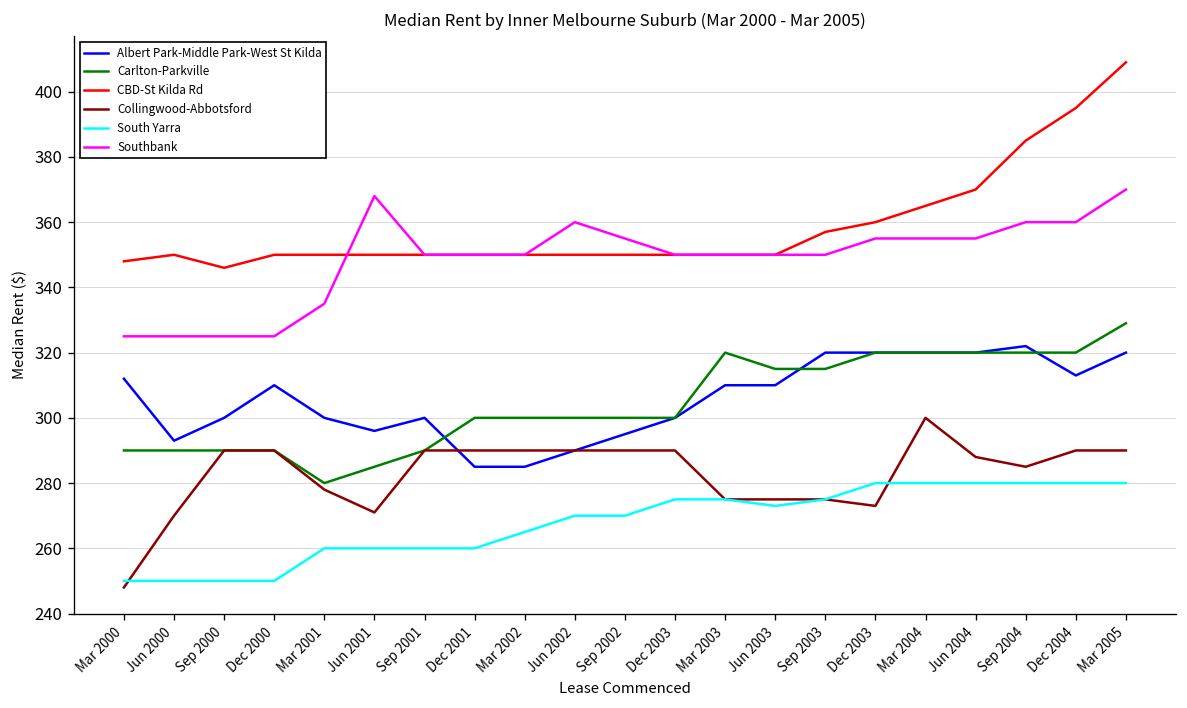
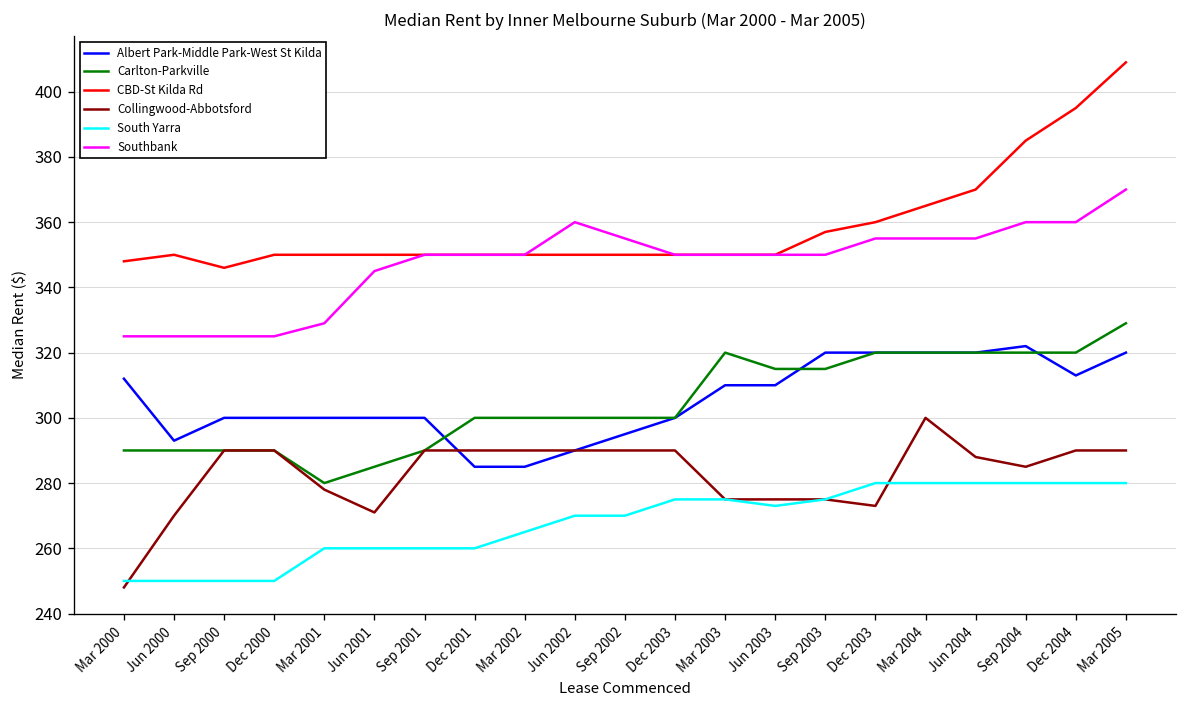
  {
    "Albert Park-Middle Park-West St Kilda": {
      "Mar 2000": 312,
      "Jun 2000": 293,
      "Sep 2000": 300,
-     "Dec 2000": 310,
+     "Dec 2000": 300,
      "Mar 2001": 300,
-     "Jun 2001": 296,
+     "Jun 2001": 300,
      "Sep 2001": 300,
      "Dec 2001": 285,
      "Mar 2002": 285,
      "Sep 2002": 295,
      "Mar 2003": 310,
      "Jun 2003": 310,
      "Sep 2003": 320,
      "Sep 2004": 322,
      "Dec 2004": 313,
      "Mar 2005": 320
    },
    "Carlton-Parkville": {
      "Mar 2000": 290,
      "Jun 2000": 290,
      "Mar 2001": 280,
      "Jun 2001": 285,
      "Dec 2001": 300,
      "Mar 2002": 300,
      "Jun 2002": 300,
      "Sep 2002": 300,
      "Mar 2003": 320,
      "Jun 2003": 315,
      "Sep 2003": 315,
      "Sep 2004": 320,
      "Dec 2004": 320,
      "Mar 2005": 329
    },
    "CBD-St Kilda Rd": {
      "Mar 2000": 348,
      "Jun 2000": 350,
      "Sep 2000": 346,
      "Dec 2000": 350,
      "Mar 2001": 350,
      "Jun 2001": 350,
      "Jun 2002": 350,
      "Sep 2002": 350,
      "Sep 2003": 357,
      "Mar 2004": 365,
      "Jun 2004": 370,
      "Sep 2004": 385,
      "Dec 2004": 395,
      "Mar 2005": 409
    },
    "Collingwood-Abbotsford": {
      "Mar 2000": 248,
      "Jun 2000": 270,
      "Mar 2001": 278,
      "Jun 2001": 271,
      "Dec 2001": 290,
      "Mar 2002": 290,
      "Sep 2002": 290,
      "Jun 2003": 275,
      "Mar 2004": 300,
      "Jun 2004": 288,
      "Sep 2004": 285,
      "Dec 2004": 290,
      "Mar 2005": 290
    },
    "South Yarra": {
      "Mar 2000": 250,
      "Jun 2000": 250,
      "Sep 2000": 250,
      "Dec 2000": 250,
      "Mar 2001": 260,
      "Jun 2001": 260,
      "Sep 2001": 260,
      "Dec 2001": 260,
      "Mar 2002": 265,
      "Jun 2002": 270,
      "Sep 2002": 270,
      "Jun 2003": 273,
      "Mar 2004": 280,
      "Jun 2004": 280,
      "Sep 2004": 280,
      "Dec 2004": 280,
      "Mar 2005": 280
    },
    "Southbank": {
      "Mar 2000": 325,
      "Jun 2000": 325,
      "Sep 2000": 325,
      "Dec 2000": 325,
-     "Mar 2001": 335,
-     "Jun 2001": 368,
+     "Mar 2001": 329,
+     "Jun 2001": 345,
      "Jun 2002": 360,
      "Sep 2002": 355,
      "Sep 2003": 350,
      "Mar 2004": 355,
      "Jun 2004": 355,
      "Sep 2004": 360,
      "Dec 2004": 360,
      "Mar 2005": 370
    }
  }
